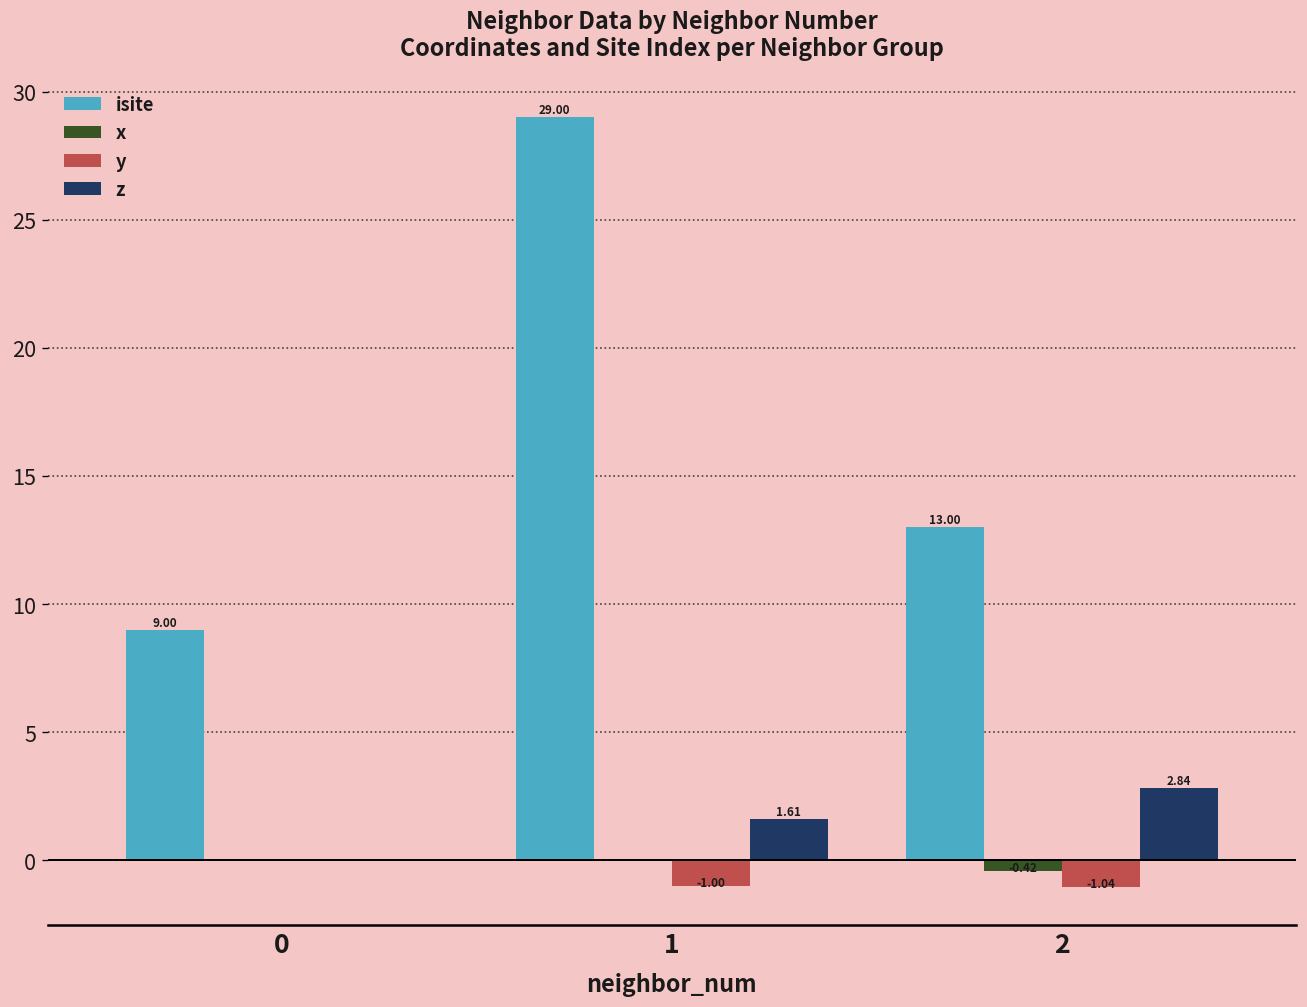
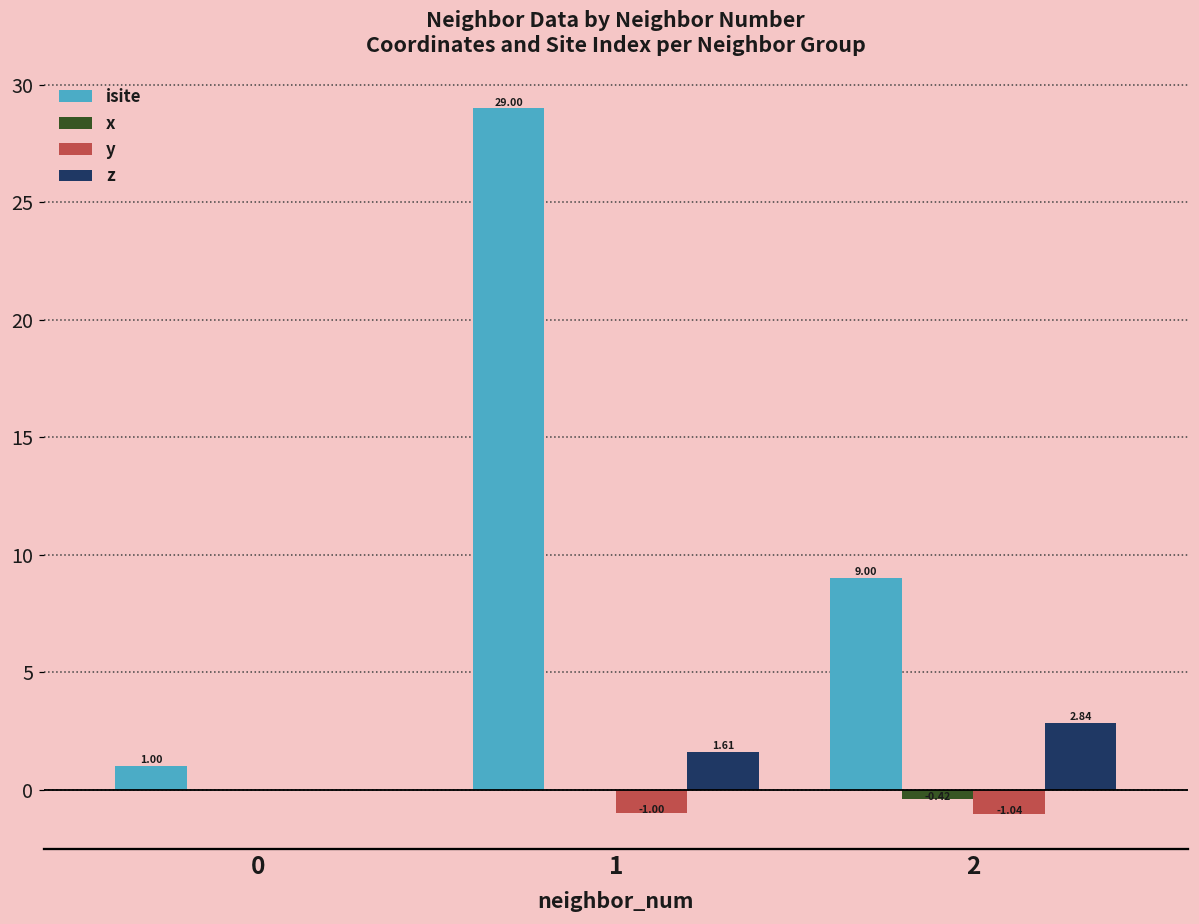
  {
    "isite": {
-     "0": 9.00,
+     "0": 1.00,
      "1": 29.00,
-     "2": 13.00
+     "2": 9.00
    },
    "x": {
      "2": -0.42
    },
    "y": {
      "1": -1.00,
      "2": -1.04
    },
    "z": {
      "1": 1.61,
      "2": 2.84
    }
  }
